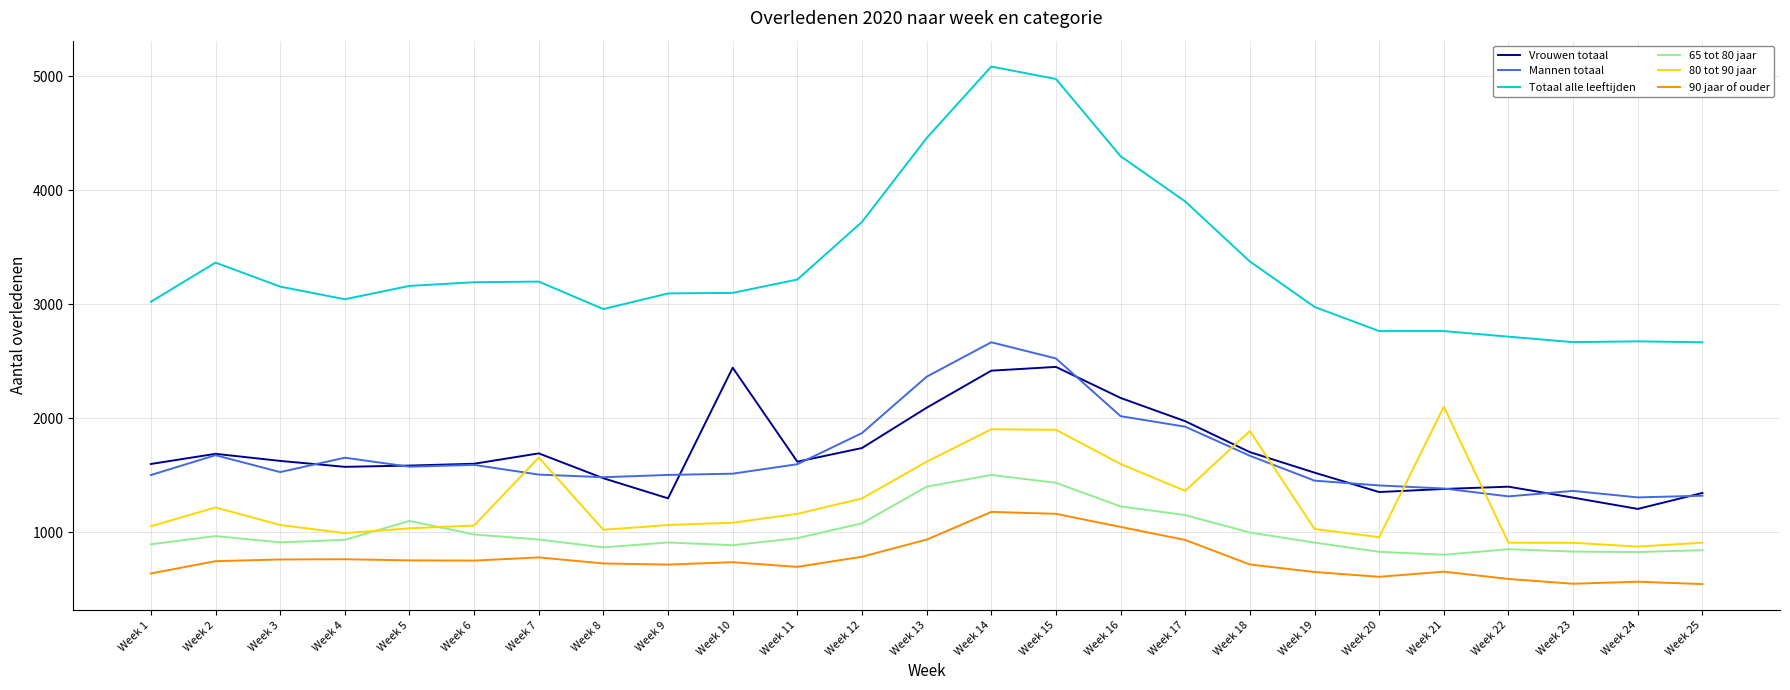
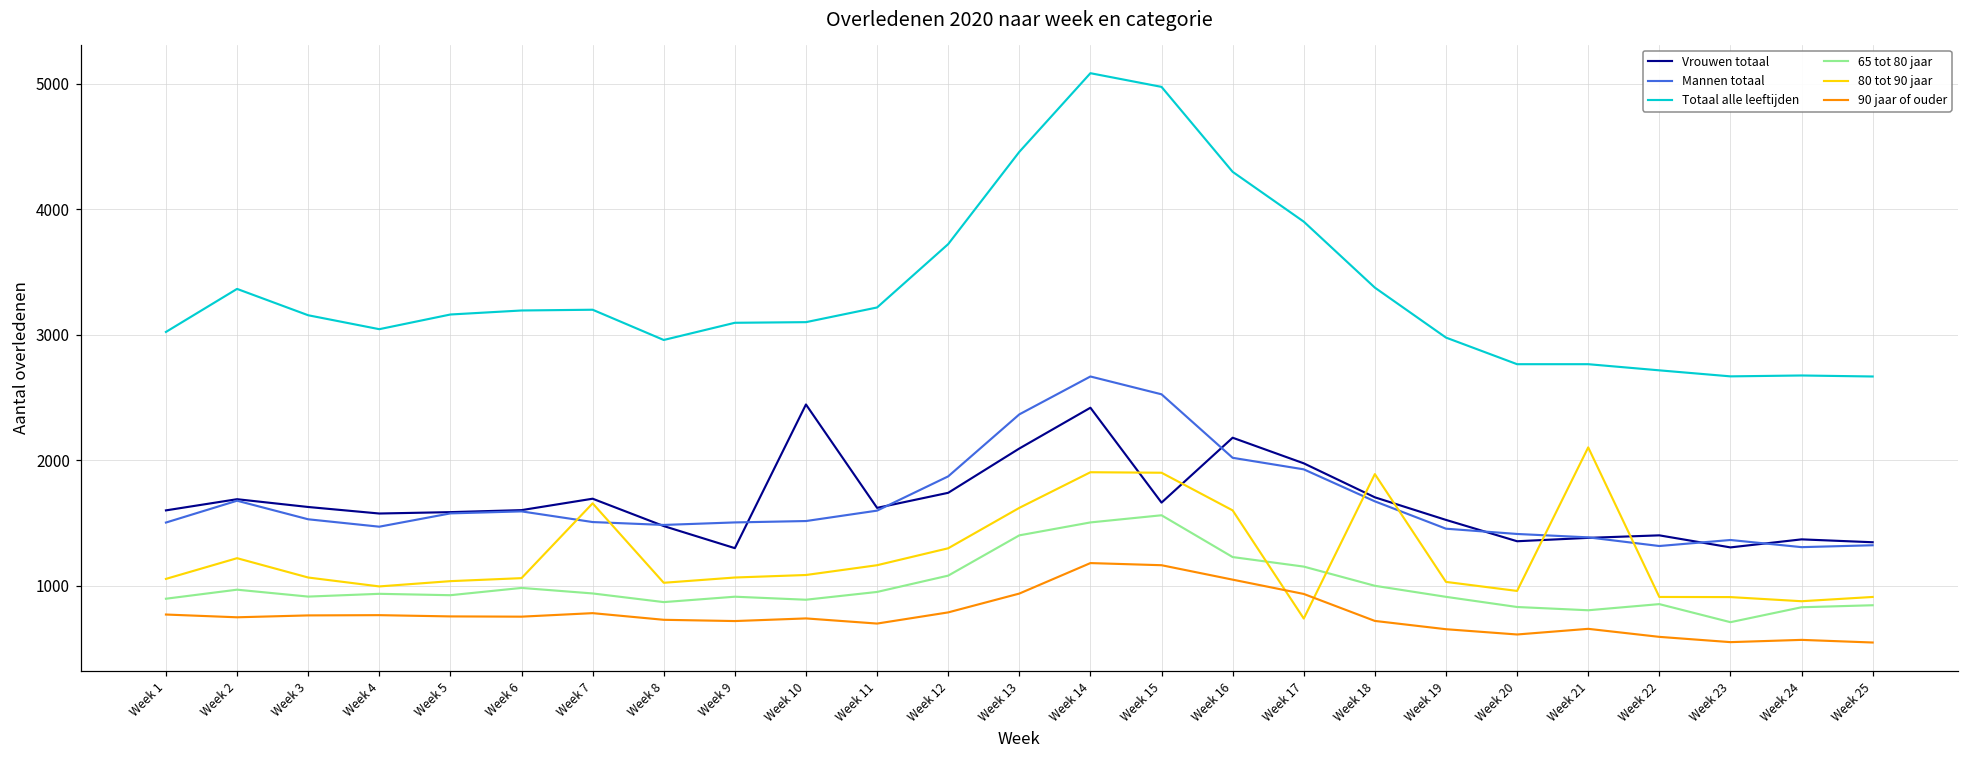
  {
    "Vrouwen totaal": {
      "Week 1": 1600,
      "Week 3": 1630,
      "Week 4": 1570,
      "Week 7": 1690,
      "Week 9": 1300,
      "Week 10": 2440,
      "Week 12": 1740,
      "Week 13": 2090,
      "Week 14": 2420,
-     "Week 15": 2450,
+     "Week 15": 1660,
      "Week 16": 2180,
      "Week 17": 1970,
      "Week 18": 1700,
      "Week 19": 1520,
      "Week 20": 1350,
      "Week 22": 1400,
      "Week 23": 1300,
-     "Week 24": 1210,
+     "Week 24": 1370,
      "Week 25": 1350
    },
    "Mannen totaal": {
      "Week 1": 1500,
      "Week 3": 1530,
-     "Week 4": 1650,
+     "Week 4": 1470,
      "Week 7": 1510,
      "Week 9": 1500,
      "Week 10": 1510,
      "Week 12": 1870,
      "Week 13": 2360,
      "Week 14": 2670,
      "Week 15": 2520,
      "Week 16": 2020,
      "Week 17": 1930,
      "Week 18": 1670,
      "Week 19": 1450,
      "Week 20": 1410,
      "Week 22": 1320,
      "Week 23": 1360,
      "Week 24": 1310,
      "Week 25": 1320
    },
    "Totaal alle leeftijden": {
      "Week 1": 3020,
      "Week 2": 3360,
      "Week 3": 3150,
      "Week 4": 3040,
      "Week 5": 3160,
      "Week 6": 3190,
      "Week 7": 3200,
      "Week 8": 2960,
      "Week 9": 3090,
      "Week 10": 3100,
      "Week 11": 3220,
      "Week 12": 3720,
      "Week 13": 4460,
      "Week 14": 5080,
      "Week 15": 4970,
      "Week 16": 4300,
      "Week 17": 3900,
      "Week 18": 3370,
      "Week 19": 2980,
      "Week 20": 2760,
      "Week 21": 2760,
      "Week 22": 2720,
      "Week 23": 2670,
      "Week 24": 2670,
      "Week 25": 2670
    },
    "65 tot 80 jaar": {
      "Week 1": 900,
      "Week 2": 970,
      "Week 3": 910,
      "Week 4": 930,
-     "Week 5": 1100,
+     "Week 5": 920,
      "Week 6": 980,
      "Week 7": 940,
      "Week 8": 870,
      "Week 9": 910,
      "Week 10": 890,
      "Week 11": 950,
      "Week 12": 1080,
      "Week 13": 1400,
      "Week 14": 1500,
-     "Week 15": 1430,
+     "Week 15": 1560,
      "Week 16": 1230,
      "Week 17": 1150,
      "Week 18": 1000,
      "Week 19": 910,
      "Week 20": 830,
      "Week 21": 800,
      "Week 22": 850,
-     "Week 23": 830,
+     "Week 23": 710,
      "Week 24": 830,
      "Week 25": 840
    },
    "80 tot 90 jaar": {
      "Week 1": 1050,
      "Week 2": 1220,
      "Week 3": 1060,
      "Week 4": 990,
      "Week 5": 1040,
      "Week 6": 1060,
      "Week 7": 1660,
      "Week 8": 1020,
      "Week 9": 1060,
      "Week 10": 1080,
      "Week 11": 1160,
      "Week 12": 1300,
      "Week 13": 1620,
      "Week 14": 1900,
      "Week 15": 1900,
      "Week 16": 1600,
-     "Week 17": 1360,
+     "Week 17": 740,
      "Week 18": 1890,
      "Week 19": 1030,
      "Week 20": 960,
      "Week 21": 2100,
      "Week 22": 910,
      "Week 23": 910,
      "Week 24": 880,
      "Week 25": 910
    },
    "90 jaar of ouder": {
-     "Week 1": 640,
+     "Week 1": 770,
      "Week 2": 750,
      "Week 3": 760,
      "Week 4": 760,
      "Week 5": 750,
      "Week 6": 750,
      "Week 7": 780,
      "Week 8": 730,
      "Week 9": 720,
      "Week 10": 740,
      "Week 11": 700,
      "Week 12": 790,
      "Week 13": 940,
      "Week 14": 1180,
      "Week 15": 1160,
      "Week 16": 1050,
      "Week 17": 930,
      "Week 18": 720,
      "Week 19": 650,
      "Week 20": 610,
      "Week 21": 660,
      "Week 22": 590,
      "Week 23": 550,
      "Week 24": 570,
      "Week 25": 550
    }
  }
